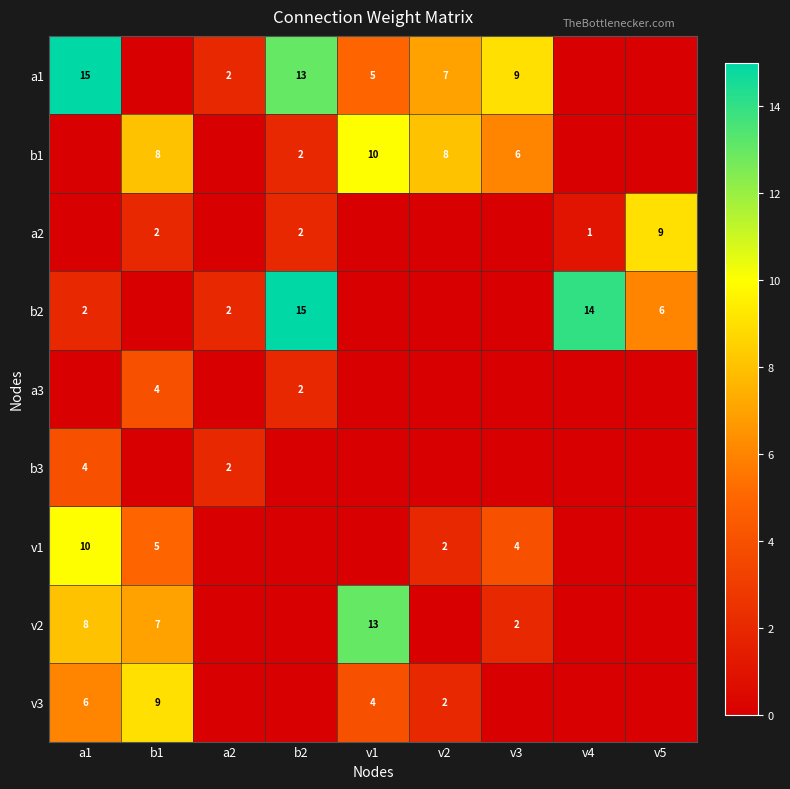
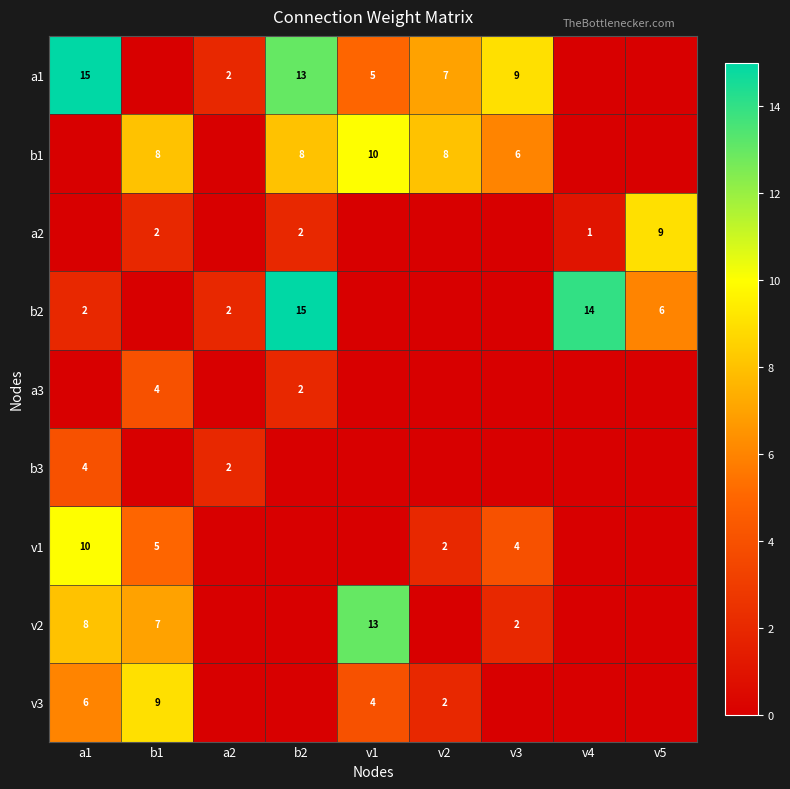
  {
    "a1": {
      "a1": 15,
      "a2": 2,
      "b2": 13,
      "v1": 5,
      "v2": 7,
      "v3": 9
    },
    "b1": {
      "b1": 8,
-     "b2": 2,
+     "b2": 8,
      "v1": 10,
      "v2": 8,
      "v3": 6
    },
    "a2": {
      "b1": 2,
      "b2": 2,
      "v4": 1,
      "v5": 9
    },
    "b2": {
      "a1": 2,
      "a2": 2,
      "b2": 15,
      "v4": 14,
      "v5": 6
    },
    "a3": {
      "b1": 4,
      "b2": 2
    },
    "b3": {
      "a1": 4,
      "a2": 2
    },
    "v1": {
      "a1": 10,
      "b1": 5,
      "v2": 2,
      "v3": 4
    },
    "v2": {
      "a1": 8,
      "b1": 7,
      "v1": 13,
      "v3": 2
    },
    "v3": {
      "a1": 6,
      "b1": 9,
      "v1": 4,
      "v2": 2
    }
  }
